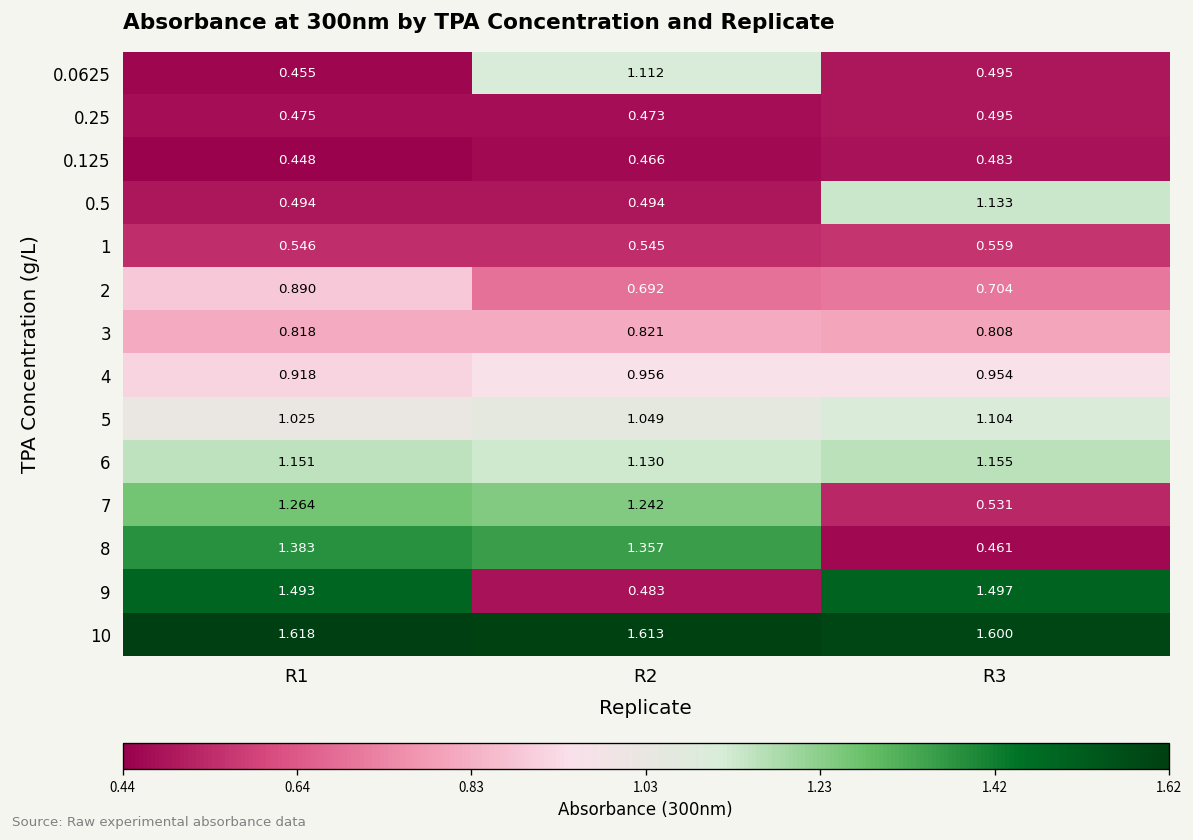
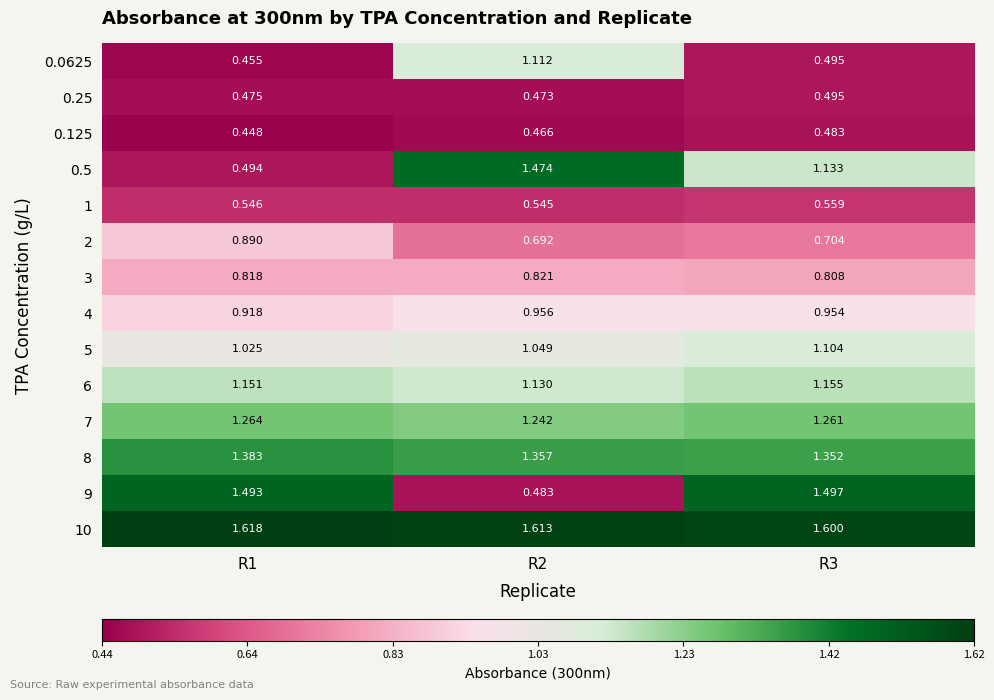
  {
    "0.0625": {
      "R1": 0.455,
      "R2": 1.112,
      "R3": 0.495
    },
    "0.25": {
      "R1": 0.475,
      "R2": 0.473,
      "R3": 0.495
    },
    "0.125": {
      "R1": 0.448,
      "R2": 0.466,
      "R3": 0.483
    },
    "0.5": {
      "R1": 0.494,
-     "R2": 0.494,
+     "R2": 1.474,
      "R3": 1.133
    },
    "1": {
      "R1": 0.546,
      "R2": 0.545,
      "R3": 0.559
    },
    "2": {
      "R1": 0.890,
      "R2": 0.692,
      "R3": 0.704
    },
    "3": {
      "R1": 0.818,
      "R2": 0.821,
      "R3": 0.808
    },
    "4": {
      "R1": 0.918,
      "R2": 0.956,
      "R3": 0.954
    },
    "5": {
      "R1": 1.025,
      "R2": 1.049,
      "R3": 1.104
    },
    "6": {
      "R1": 1.151,
      "R2": 1.130,
      "R3": 1.155
    },
    "7": {
      "R1": 1.264,
      "R2": 1.242,
-     "R3": 0.531
+     "R3": 1.261
    },
    "8": {
      "R1": 1.383,
      "R2": 1.357,
-     "R3": 0.461
+     "R3": 1.352
    },
    "9": {
      "R1": 1.493,
      "R2": 0.483,
      "R3": 1.497
    },
    "10": {
      "R1": 1.618,
      "R2": 1.613,
      "R3": 1.600
    }
  }
